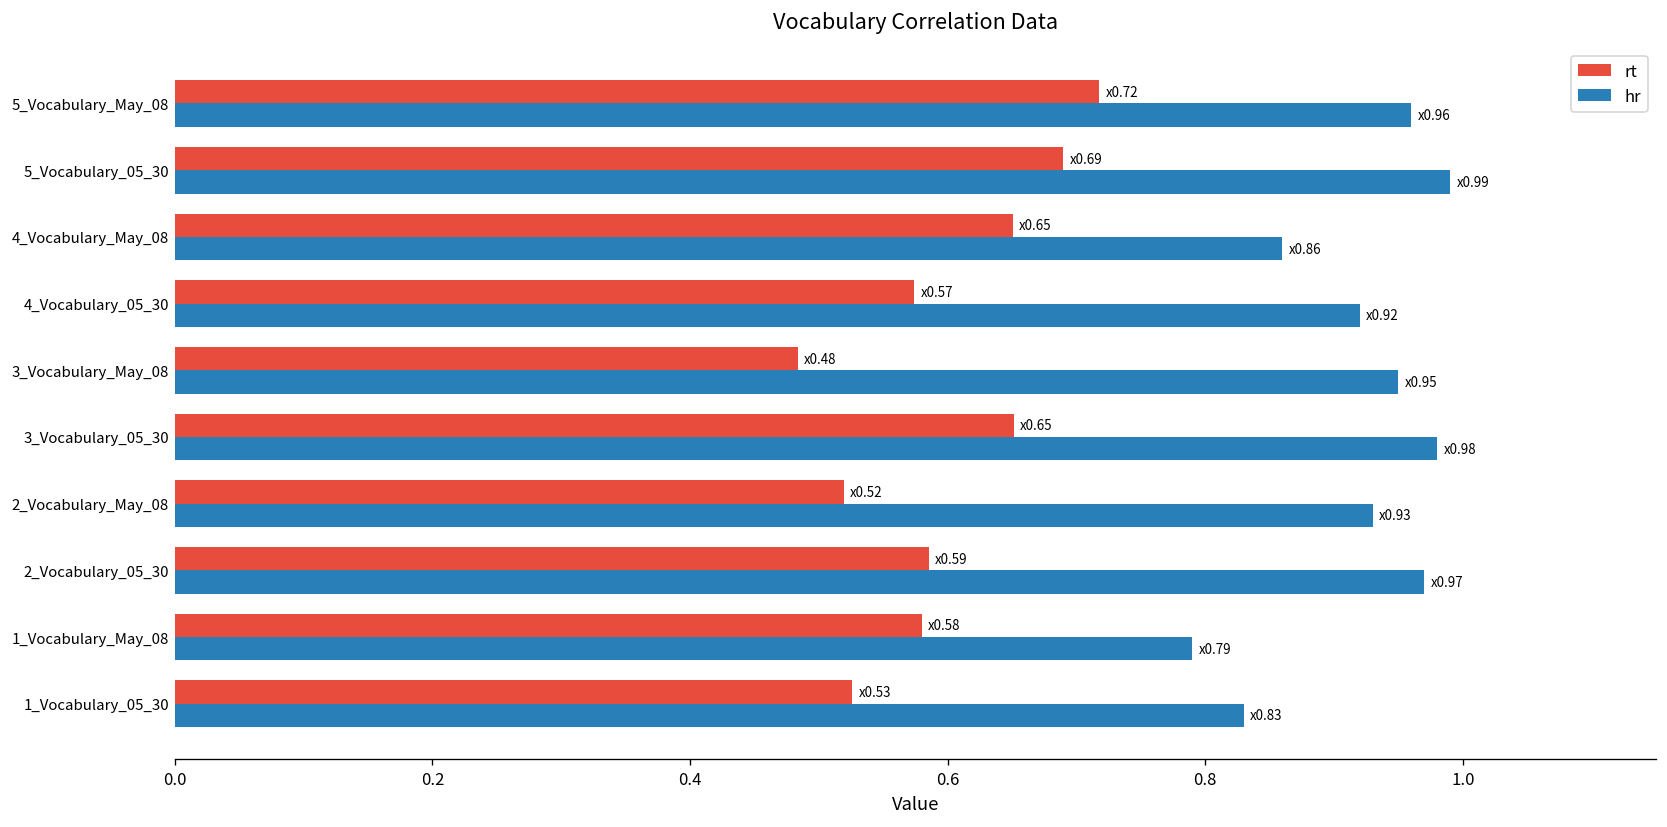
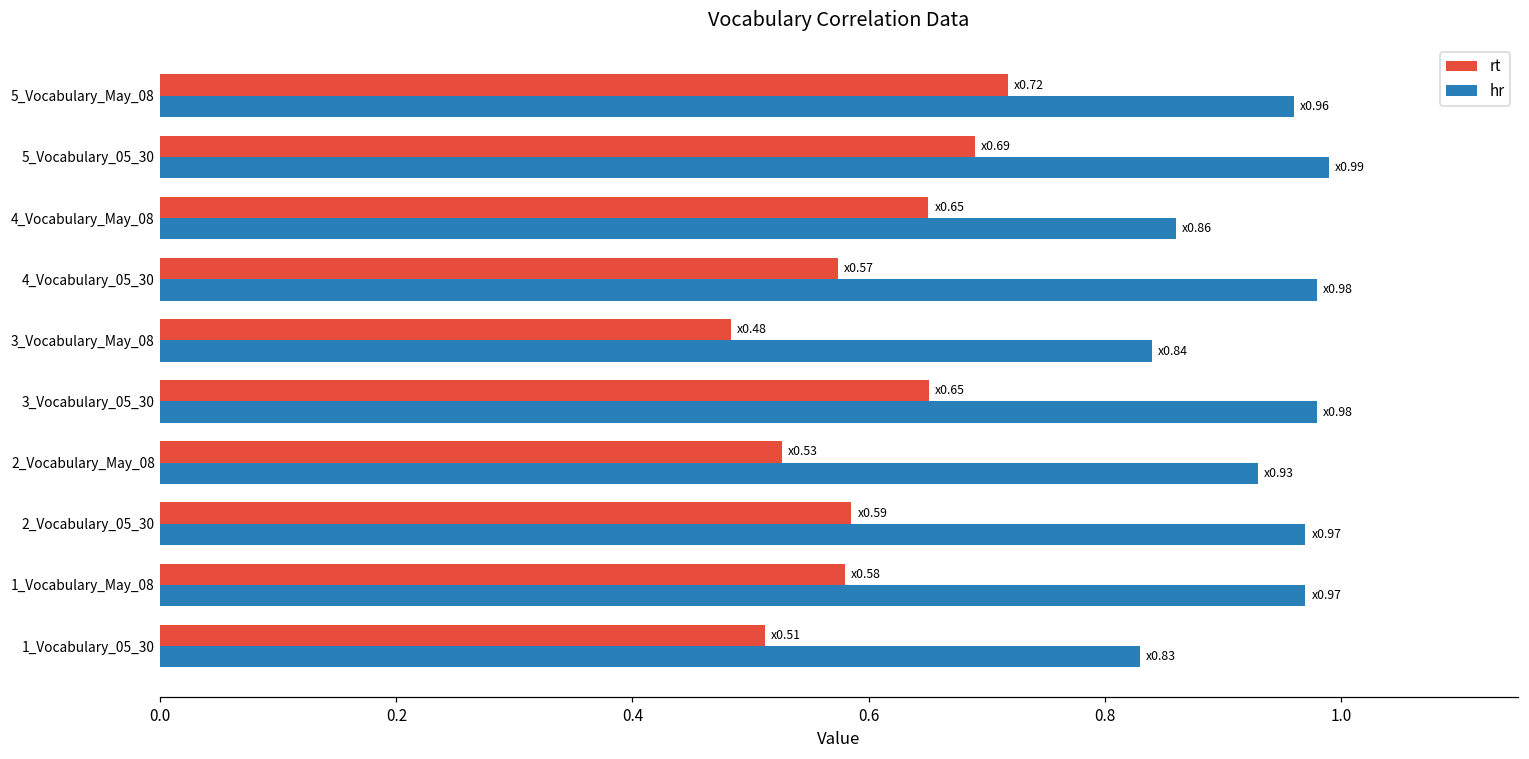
  {
    "rt": {
-     "2_Vocabulary_May_08": 0.52,
-     "1_Vocabulary_05_30": 0.53
+     "2_Vocabulary_May_08": 0.53,
+     "1_Vocabulary_05_30": 0.51
    },
    "hr": {
-     "4_Vocabulary_05_30": 0.92,
-     "3_Vocabulary_May_08": 0.95,
-     "1_Vocabulary_May_08": 0.79
+     "4_Vocabulary_05_30": 0.98,
+     "3_Vocabulary_May_08": 0.84,
+     "1_Vocabulary_May_08": 0.97
    }
  }
